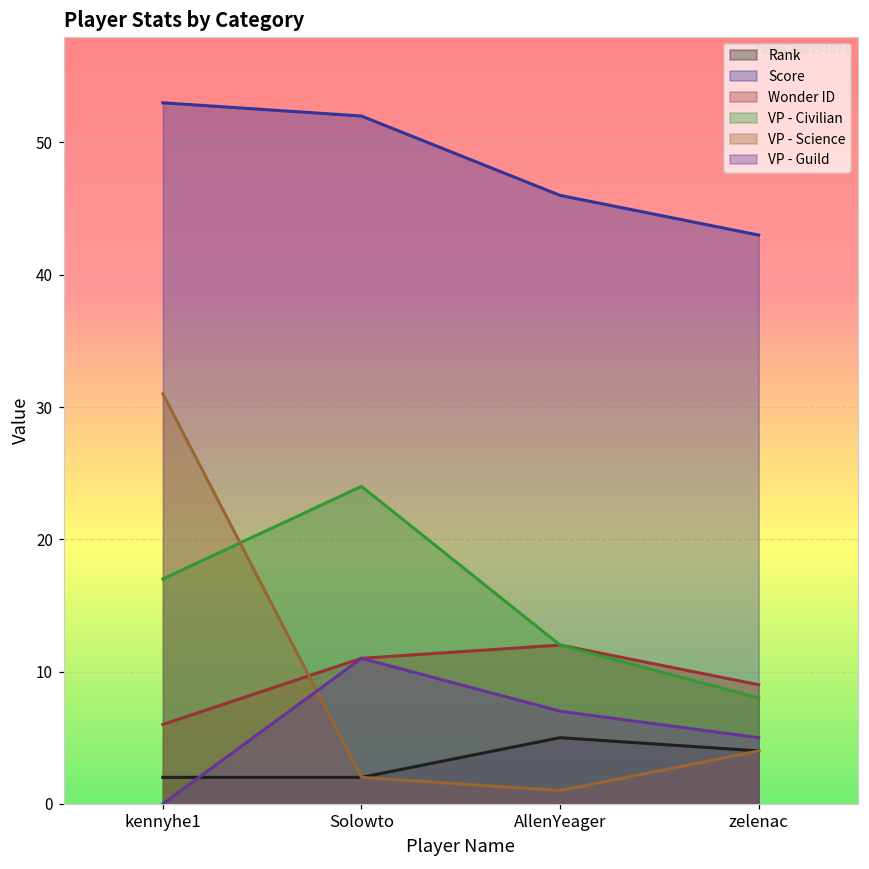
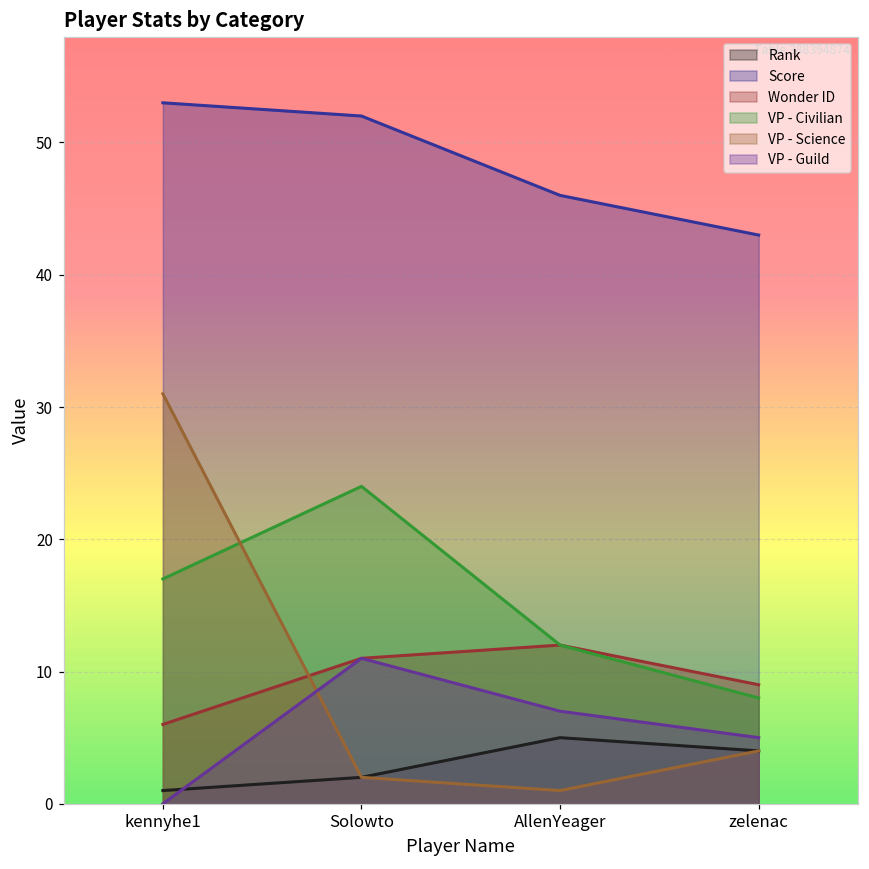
  {
    "Rank": {
-     "kennyhe1": 2,
+     "kennyhe1": 1,
      "AllenYeager": 5
    }
  }
